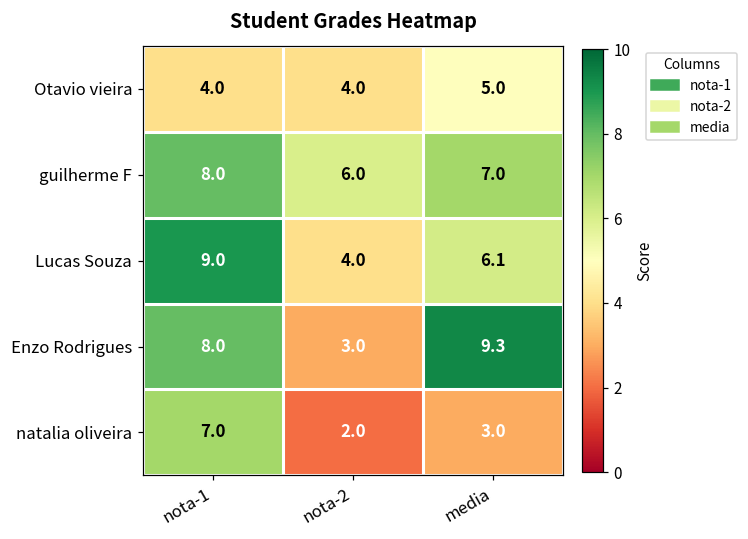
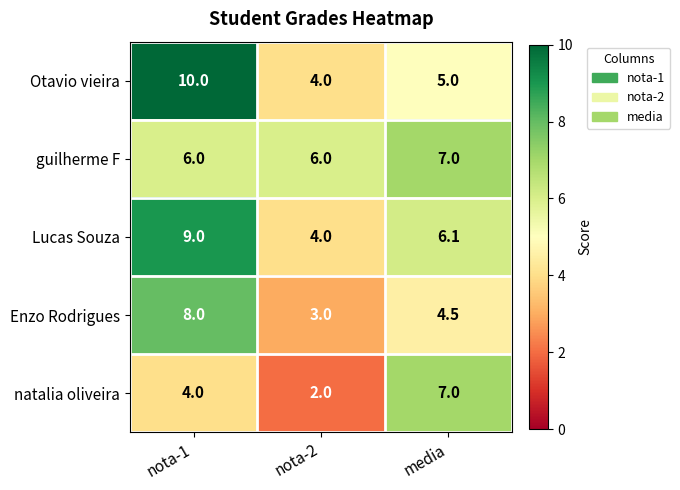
  {
    "Otavio vieira": {
-     "nota-1": 4.0,
+     "nota-1": 10.0,
      "nota-2": 4.0,
      "media": 5.0
    },
    "guilherme F": {
-     "nota-1": 8.0,
+     "nota-1": 6.0,
      "nota-2": 6.0,
      "media": 7.0
    },
    "Lucas Souza": {
      "nota-1": 9.0,
      "nota-2": 4.0,
      "media": 6.1
    },
    "Enzo Rodrigues": {
      "nota-1": 8.0,
      "nota-2": 3.0,
-     "media": 9.3
+     "media": 4.5
    },
    "natalia oliveira": {
-     "nota-1": 7.0,
+     "nota-1": 4.0,
      "nota-2": 2.0,
-     "media": 3.0
+     "media": 7.0
    }
  }
